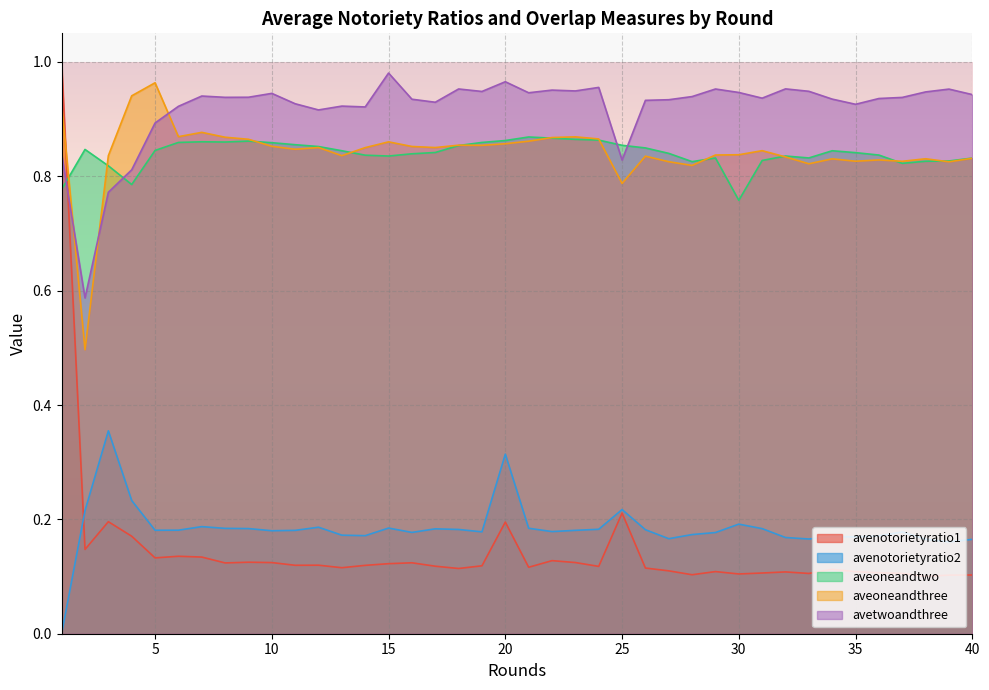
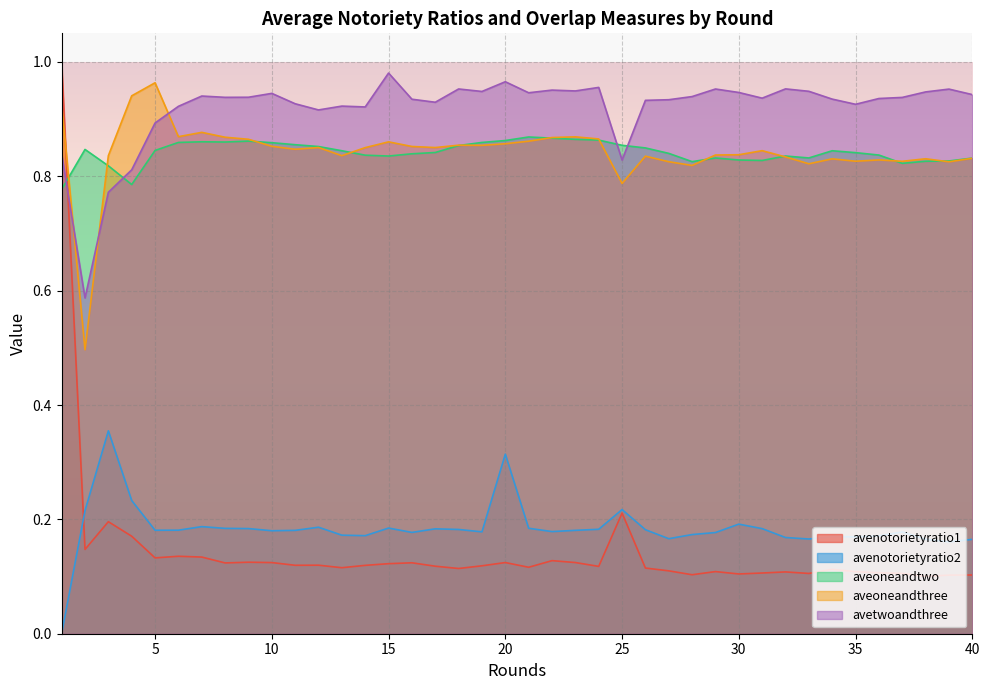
  {
    "avenotorietyratio1": {
      "5": 0.13,
      "10": 0.12,
      "15": 0.12,
-     "20": 0.20,
+     "20": 0.12,
      "25": 0.21,
      "30": 0.10,
      "40": 0.10
    },
    "avenotorietyratio2": {
      "5": 0.18,
      "10": 0.18,
      "15": 0.18,
      "20": 0.31,
      "25": 0.22,
      "30": 0.19,
      "40": 0.17
    },
    "aveoneandtwo": {
      "5": 0.85,
      "10": 0.86,
      "15": 0.84,
      "20": 0.86,
      "25": 0.85,
-     "30": 0.76,
+     "30": 0.83,
      "35": 0.84
    },
    "aveoneandthree": {
      "5": 0.96,
      "10": 0.85,
      "15": 0.86,
      "20": 0.86,
      "25": 0.79,
      "30": 0.84,
      "35": 0.83
    },
    "avetwoandthree": {
      "5": 0.89,
      "10": 0.94,
      "15": 0.98,
      "20": 0.97,
      "25": 0.83,
      "30": 0.95,
      "35": 0.93,
      "40": 0.94
    }
  }
